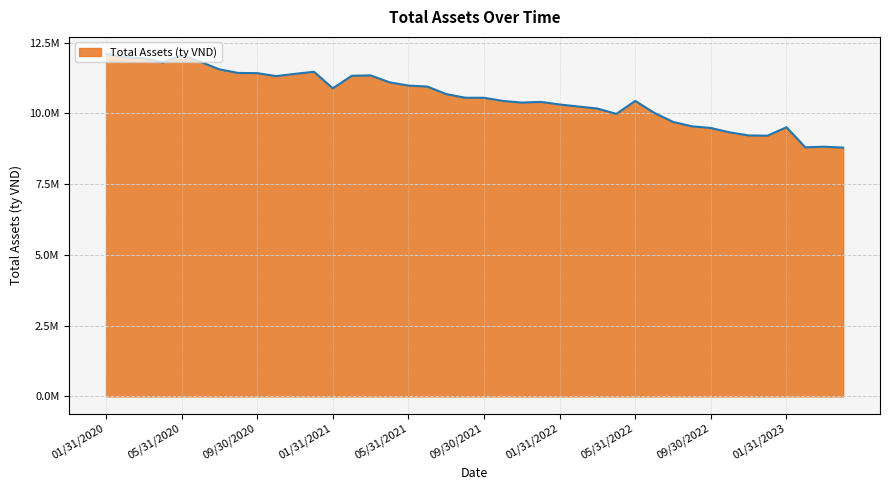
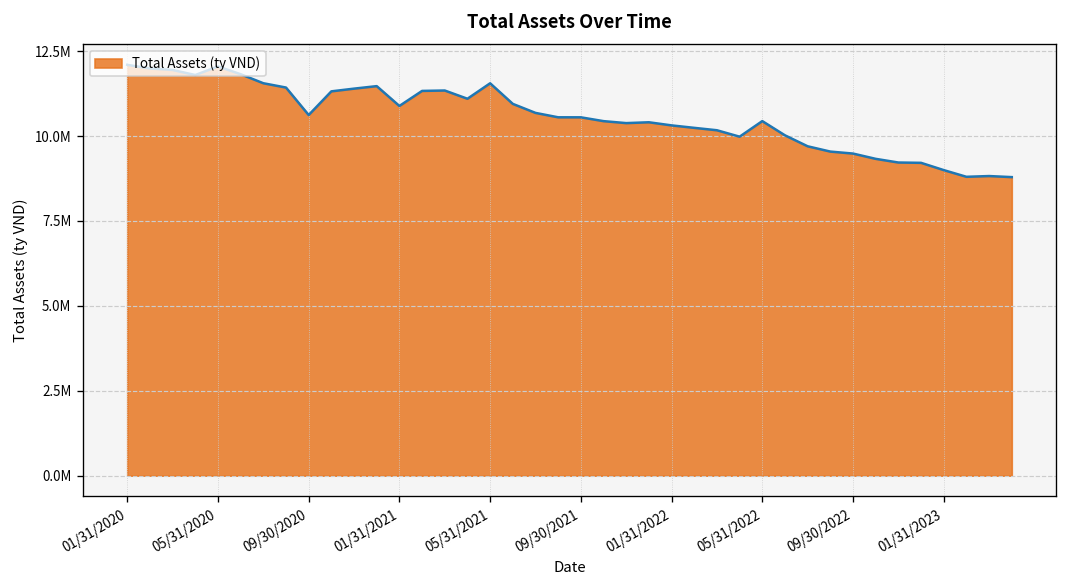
  {
-   "09/30/2020": 11400000,
+   "09/30/2020": 10600000,
    "01/31/2021": 10900000,
-   "05/31/2021": 11000000,
+   "05/31/2021": 11600000,
    "09/30/2021": 10600000,
    "01/31/2022": 10300000,
    "05/31/2022": 10400000,
    "09/30/2022": 9500000,
-   "01/31/2023": 9500000
+   "01/31/2023": 9000000
  }
